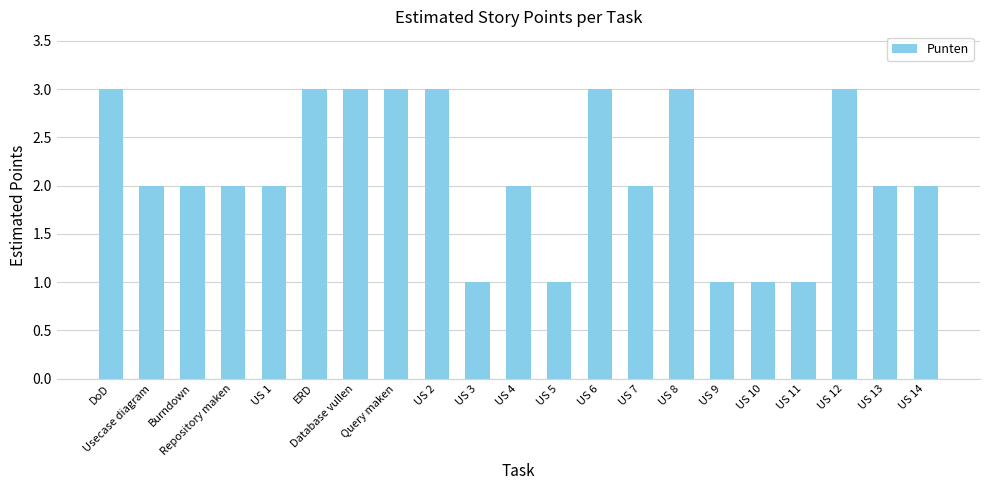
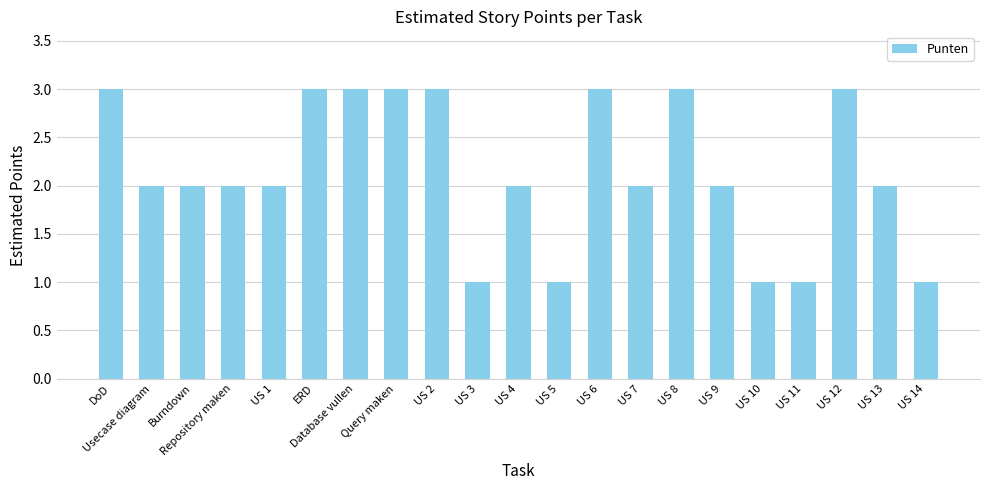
  {
    "DoD": 3,
    "Usecase diagram": 2,
    "Burndown": 2,
    "Repository maken": 2,
    "US 1": 2,
    "ERD": 3,
    "Database vullen": 3,
    "Query maken": 3,
    "US 2": 3,
    "US 3": 1,
    "US 4": 2,
    "US 5": 1,
    "US 6": 3,
    "US 7": 2,
    "US 8": 3,
-   "US 9": 1,
+   "US 9": 2,
    "US 10": 1,
    "US 11": 1,
    "US 12": 3,
    "US 13": 2,
-   "US 14": 2
+   "US 14": 1
  }
